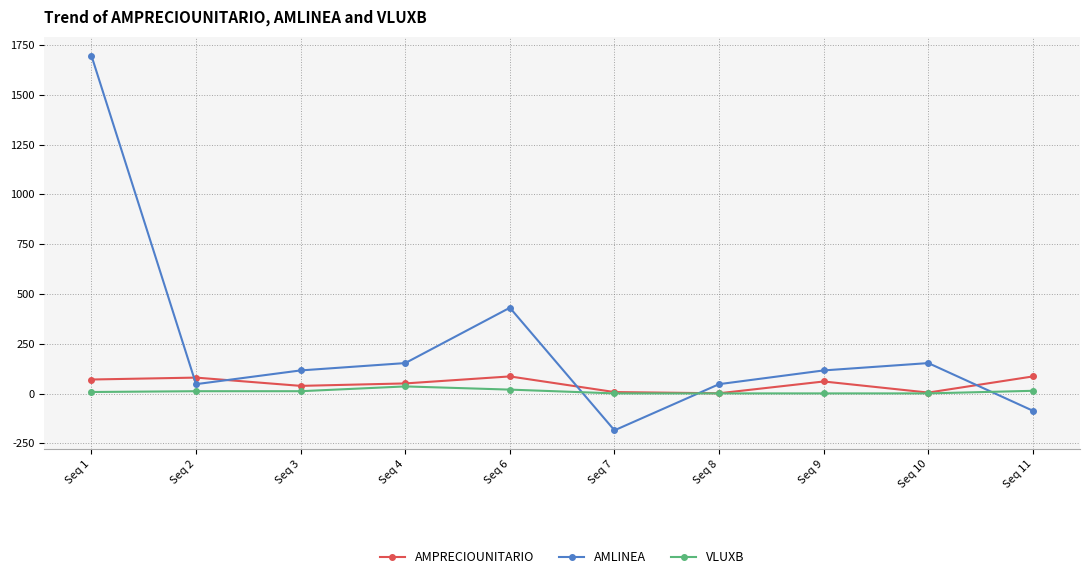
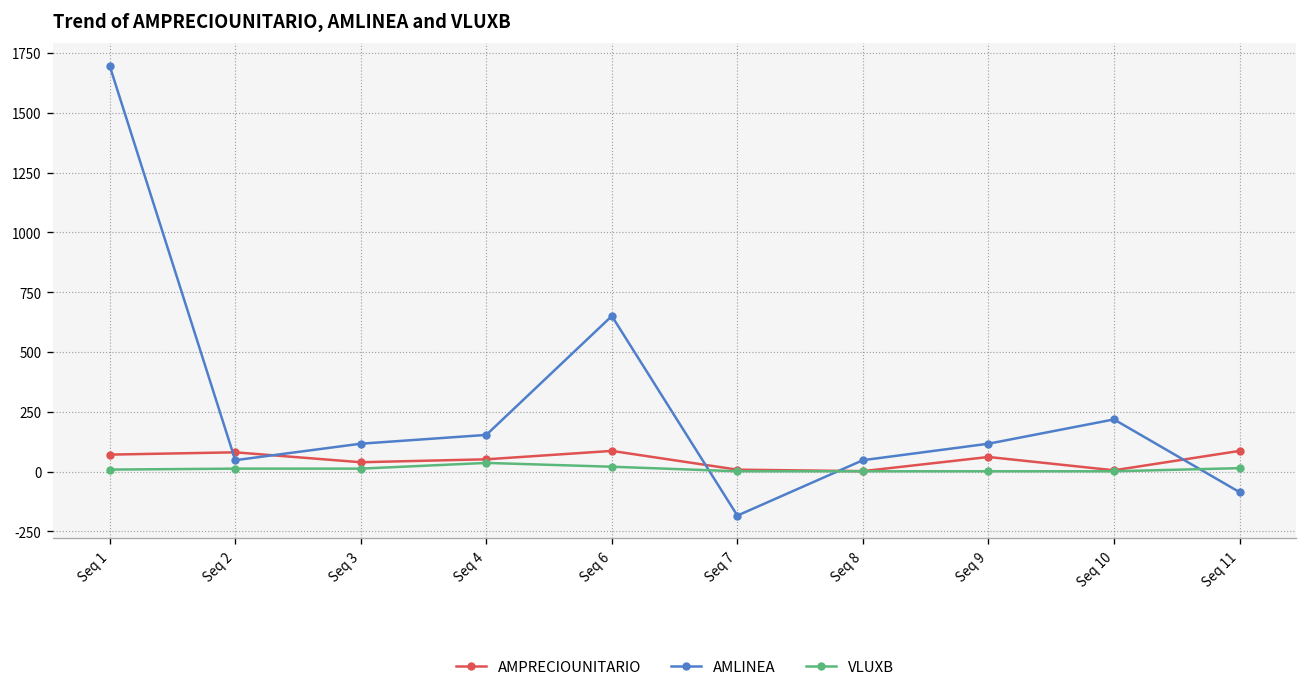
  {
    "AMPRECIOUNITARIO": {
      "Seq 1": 70,
      "Seq 2": 80,
      "Seq 3": 40,
      "Seq 4": 50,
      "Seq 6": 90,
      "Seq 9": 60,
      "Seq 11": 90
    },
    "AMLINEA": {
      "Seq 1": 1700,
      "Seq 2": 50,
      "Seq 3": 120,
      "Seq 4": 150,
-     "Seq 6": 430,
+     "Seq 6": 650,
      "Seq 7": -180,
      "Seq 8": 50,
      "Seq 9": 120,
-     "Seq 10": 150,
+     "Seq 10": 220,
      "Seq 11": -90
    },
    "VLUXB": {
      "Seq 1": 10,
      "Seq 2": 10,
      "Seq 3": 10,
      "Seq 4": 40,
      "Seq 6": 20,
      "Seq 9": 0,
      "Seq 11": 10
    }
  }
